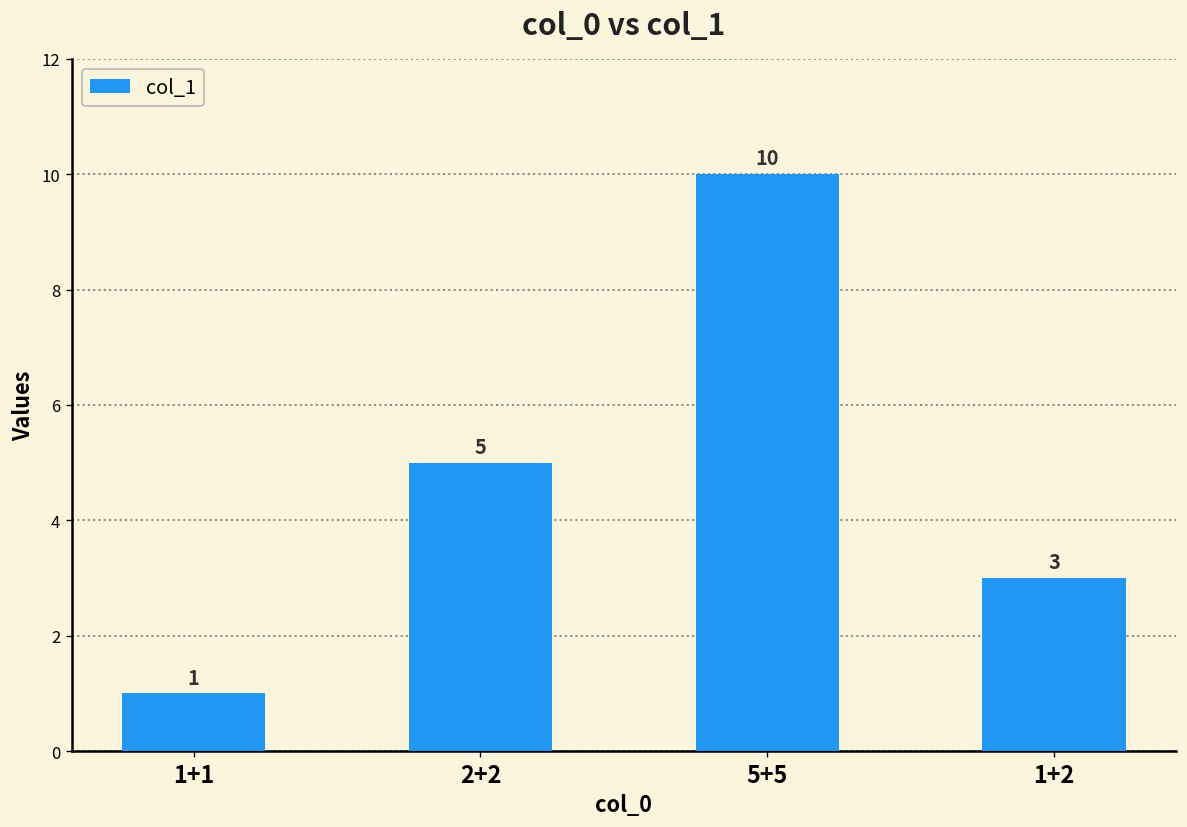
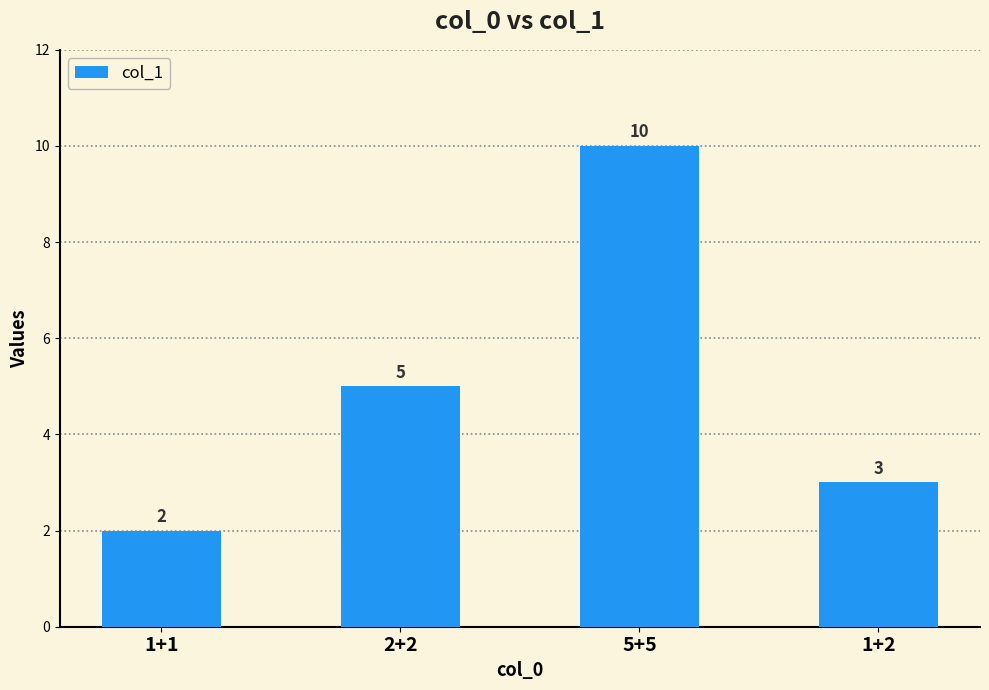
  {
-   "1+1": 1,
+   "1+1": 2,
    "2+2": 5,
    "5+5": 10,
    "1+2": 3
  }
